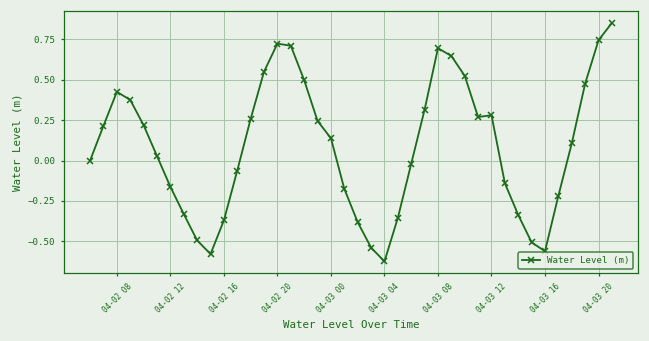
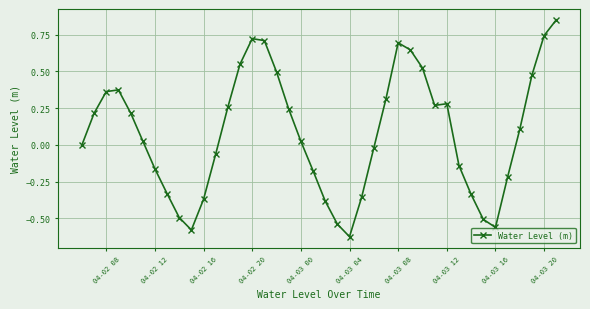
  {
-   "04-02 08": 0.43,
+   "04-02 08": 0.36,
    "04-02 12": -0.16,
    "04-02 16": -0.37,
    "04-02 20": 0.72,
-   "04-03 00": 0.14,
+   "04-03 00": 0.03,
    "04-03 04": -0.62,
    "04-03 08": 0.70,
    "04-03 12": 0.28,
    "04-03 16": -0.56,
    "04-03 20": 0.74
  }
